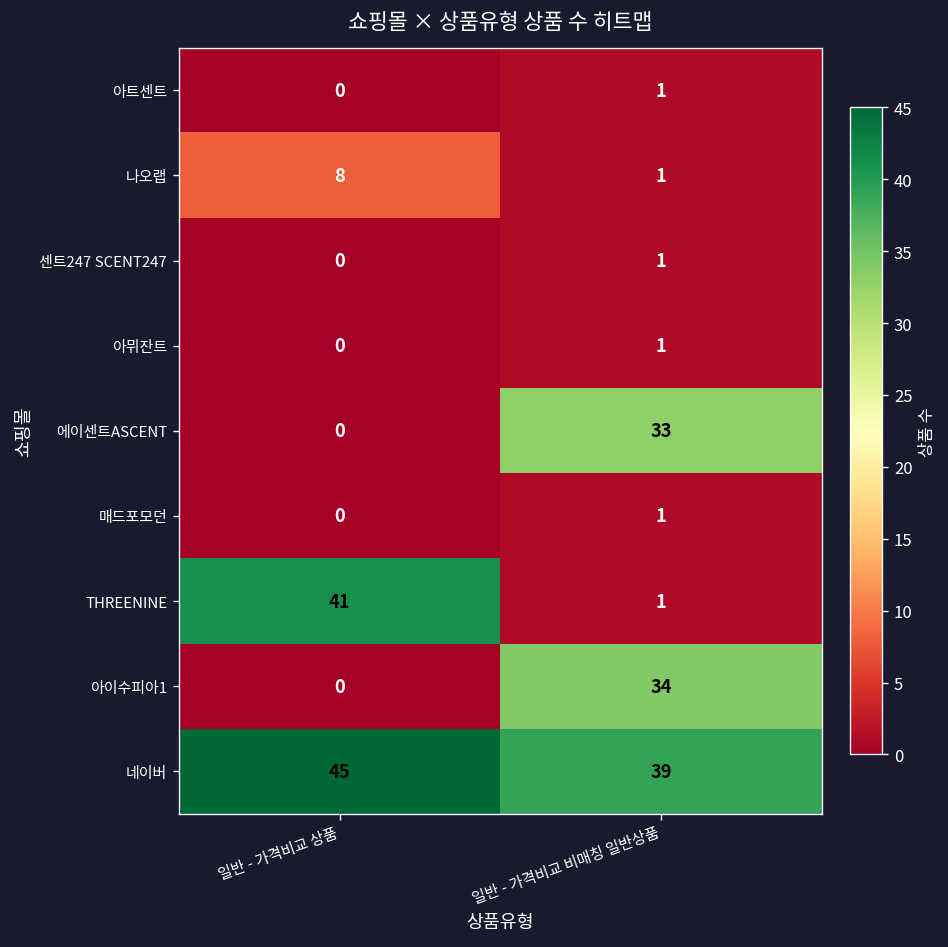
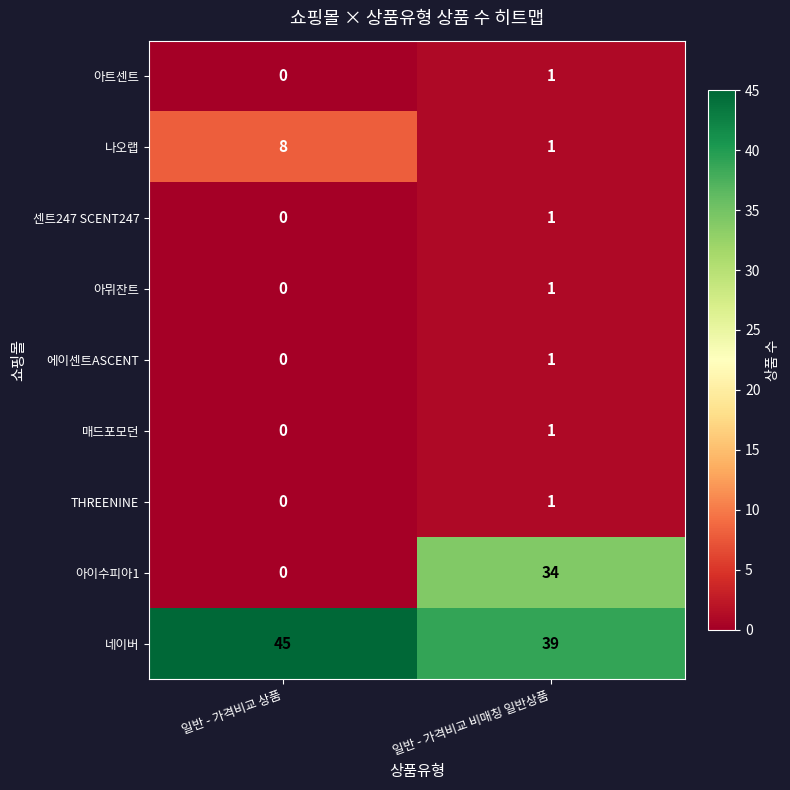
  {
    "아트센트": {
      "일반 - 가격비교 상품": 0,
      "일반 - 가격비교 비매칭 일반상품": 1
    },
    "나오랩": {
      "일반 - 가격비교 상품": 8,
      "일반 - 가격비교 비매칭 일반상품": 1
    },
    "센트247 SCENT247": {
      "일반 - 가격비교 상품": 0,
      "일반 - 가격비교 비매칭 일반상품": 1
    },
    "아뮈잔트": {
      "일반 - 가격비교 상품": 0,
      "일반 - 가격비교 비매칭 일반상품": 1
    },
    "에이센트ASCENT": {
      "일반 - 가격비교 상품": 0,
-     "일반 - 가격비교 비매칭 일반상품": 33
+     "일반 - 가격비교 비매칭 일반상품": 1
    },
    "매드포모던": {
      "일반 - 가격비교 상품": 0,
      "일반 - 가격비교 비매칭 일반상품": 1
    },
    "THREENINE": {
-     "일반 - 가격비교 상품": 41,
+     "일반 - 가격비교 상품": 0,
      "일반 - 가격비교 비매칭 일반상품": 1
    },
    "아이수피아1": {
      "일반 - 가격비교 상품": 0,
      "일반 - 가격비교 비매칭 일반상품": 34
    },
    "네이버": {
      "일반 - 가격비교 상품": 45,
      "일반 - 가격비교 비매칭 일반상품": 39
    }
  }
